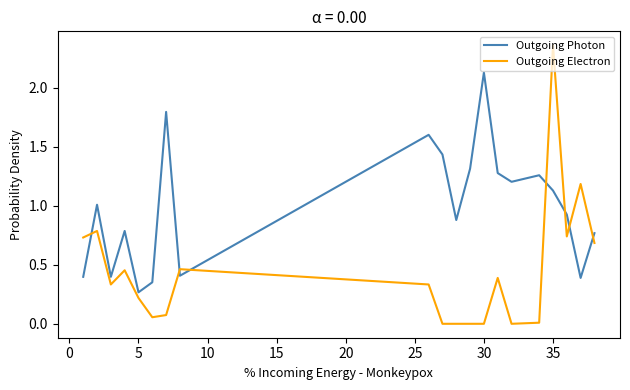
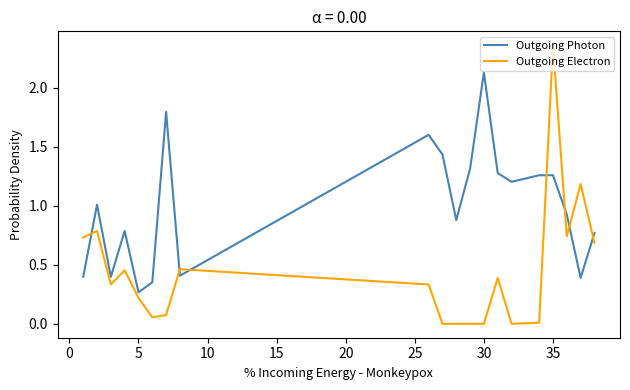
  {
    "Outgoing Photon": {
      "5": 0.27,
      "30": 2.13,
-     "35": 1.13
+     "35": 1.26
    },
    "Outgoing Electron": {
      "5": 0.22,
      "30": 0.00
    }
  }
